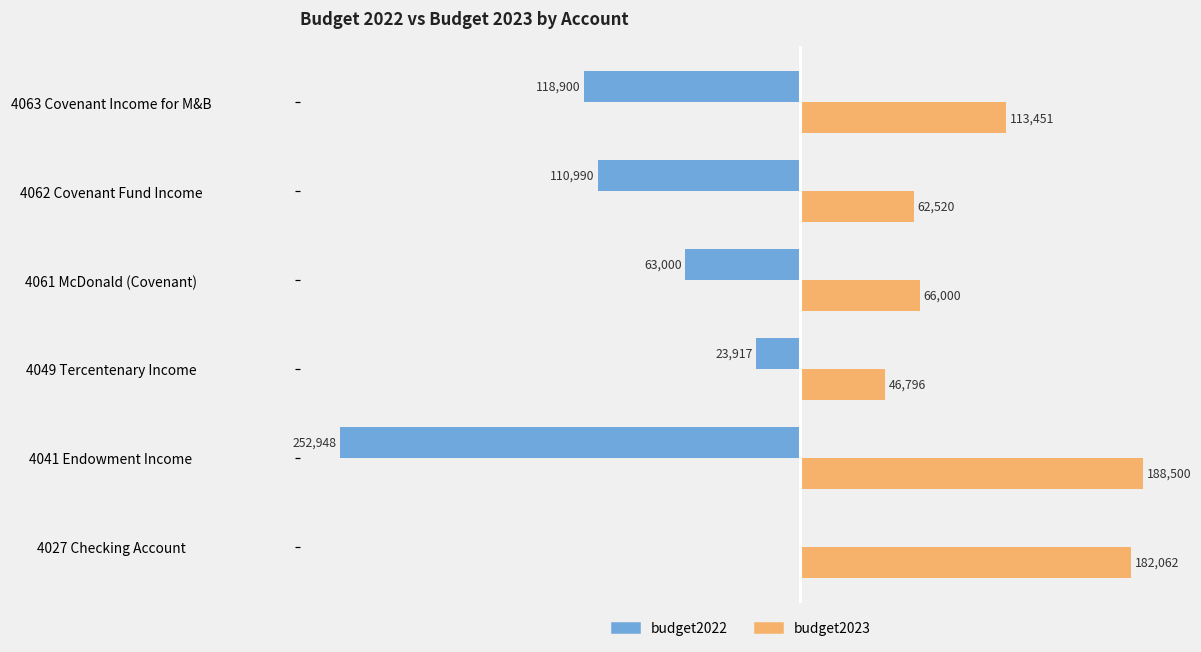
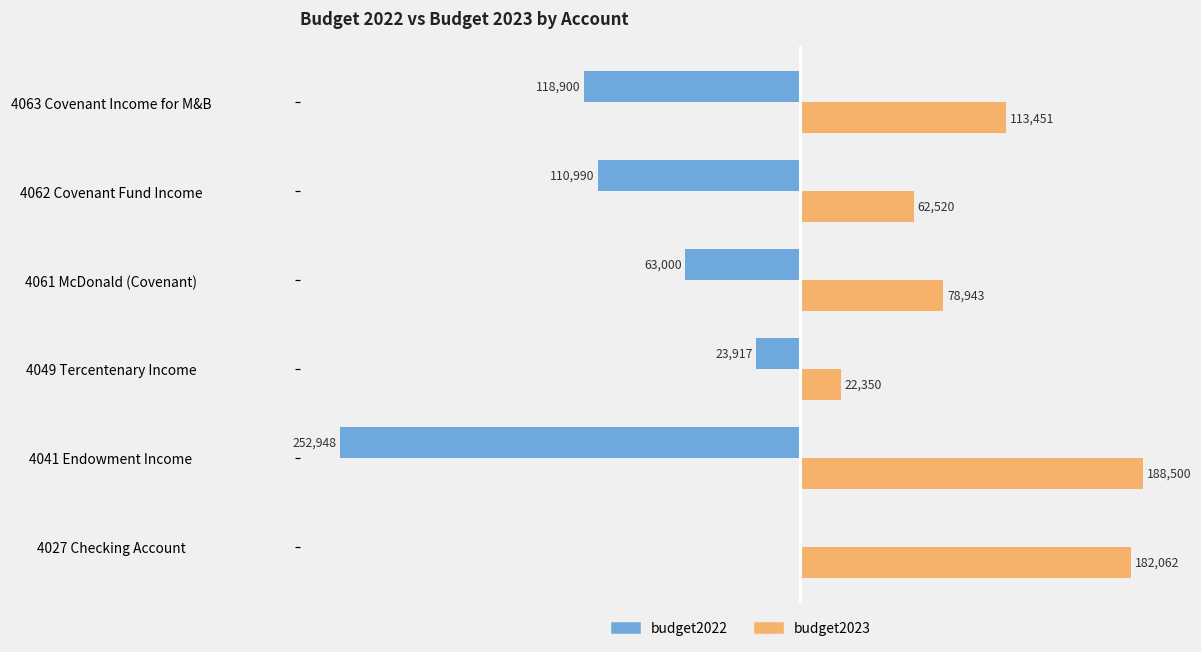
  {
    "budget2023": {
      "4063 Covenant Income for M&B": "113,451",
      "4062 Covenant Fund Income": "62,520",
-     "4061 McDonald (Covenant)": "66,000",
-     "4049 Tercentenary Income": "46,796",
+     "4061 McDonald (Covenant)": "78,943",
+     "4049 Tercentenary Income": "22,350",
      "4041 Endowment Income": "188,500",
      "4027 Checking Account": "182,062"
    }
  }
